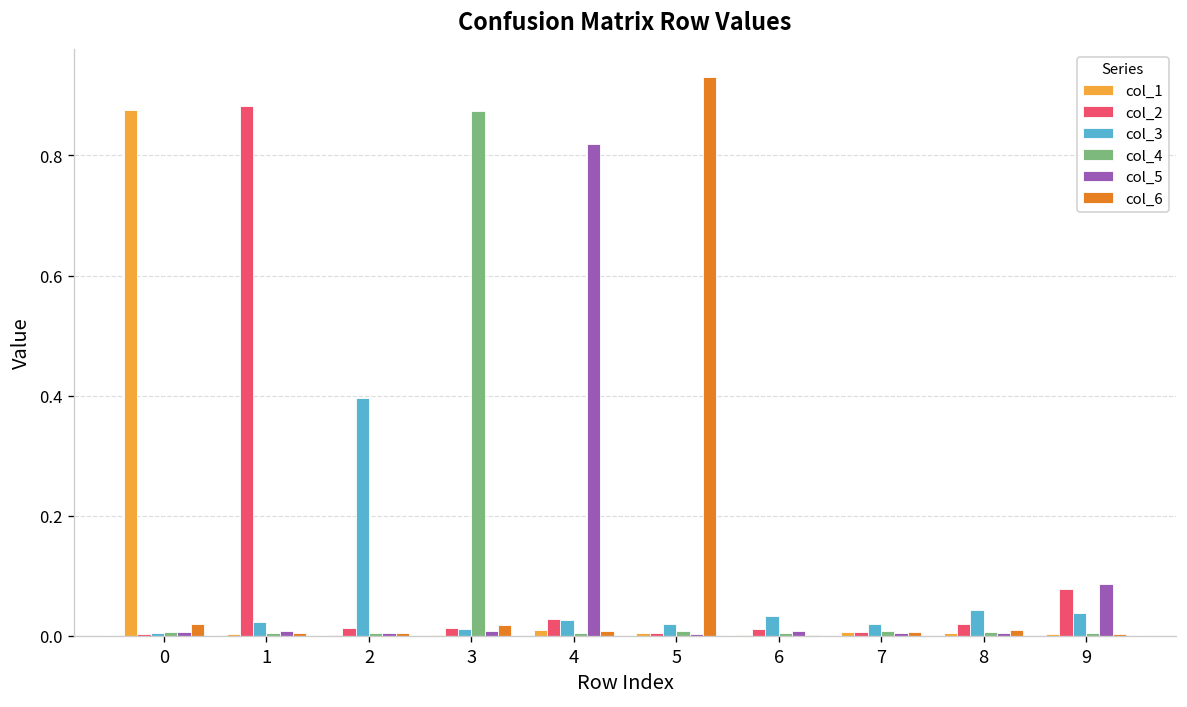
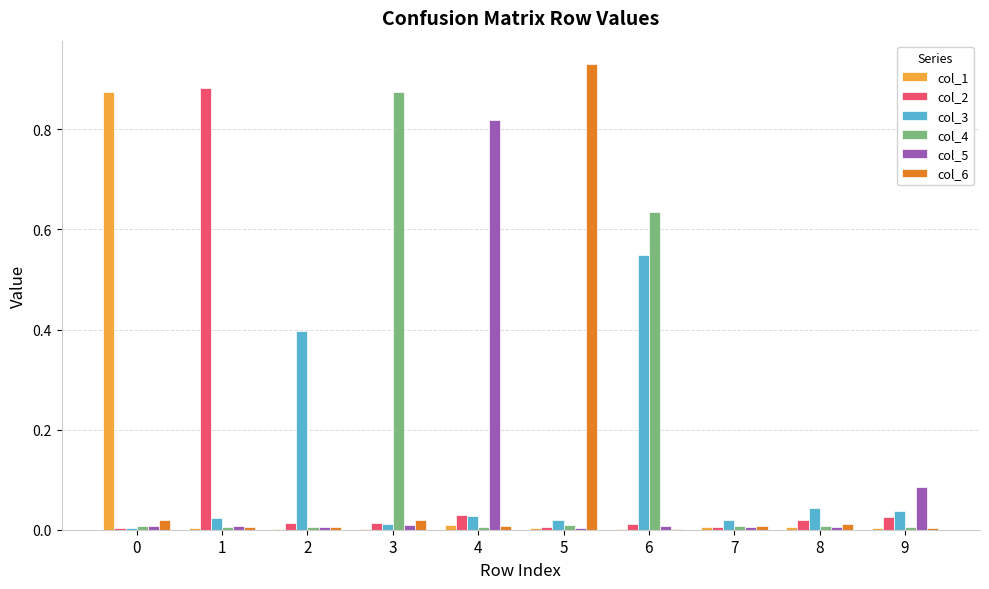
  {
    "col_2": {
      "1": 0.88,
      "2": 0.01,
      "3": 0.01,
      "4": 0.03,
      "6": 0.01,
      "7": 0.01,
      "8": 0.02,
-     "9": 0.08
+     "9": 0.03
    },
    "col_3": {
      "1": 0.02,
      "2": 0.40,
      "3": 0.01,
      "4": 0.03,
      "5": 0.02,
-     "6": 0.03,
+     "6": 0.55,
      "7": 0.02,
      "8": 0.04,
      "9": 0.04
    },
    "col_4": {
      "0": 0.01,
      "1": 0.01,
      "2": 0.01,
      "3": 0.87,
      "5": 0.01,
-     "6": 0.00,
+     "6": 0.63,
      "7": 0.01,
      "8": 0.01
    },
    "col_5": {
      "0": 0.01,
      "1": 0.01,
      "3": 0.01,
      "4": 0.82,
      "6": 0.01,
      "7": 0.01,
      "8": 0.00,
      "9": 0.09
    }
  }
